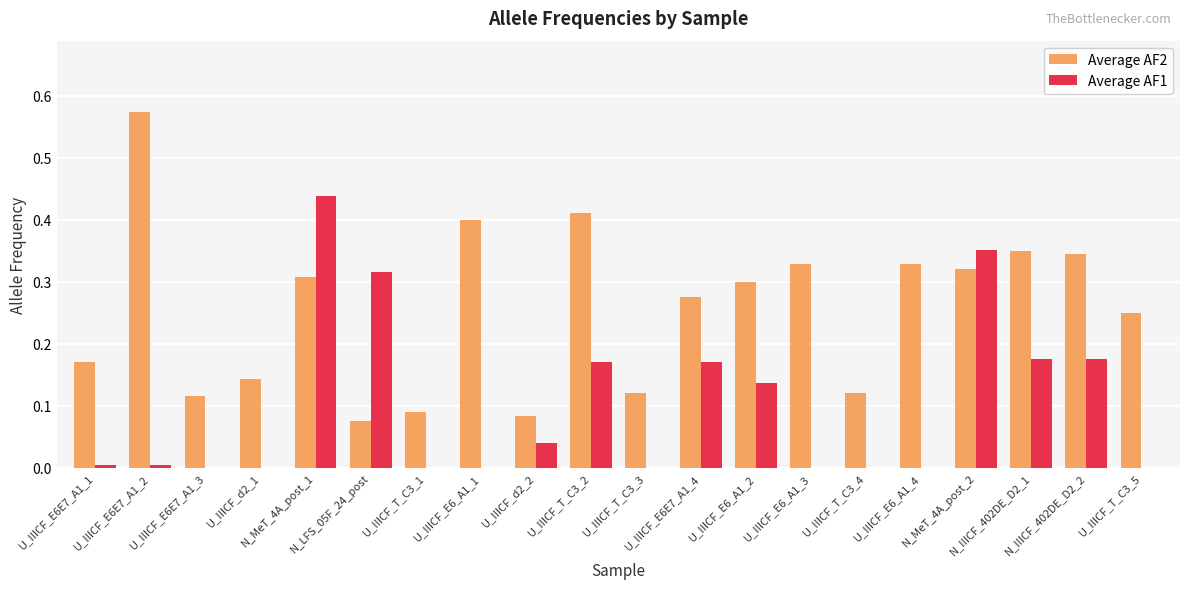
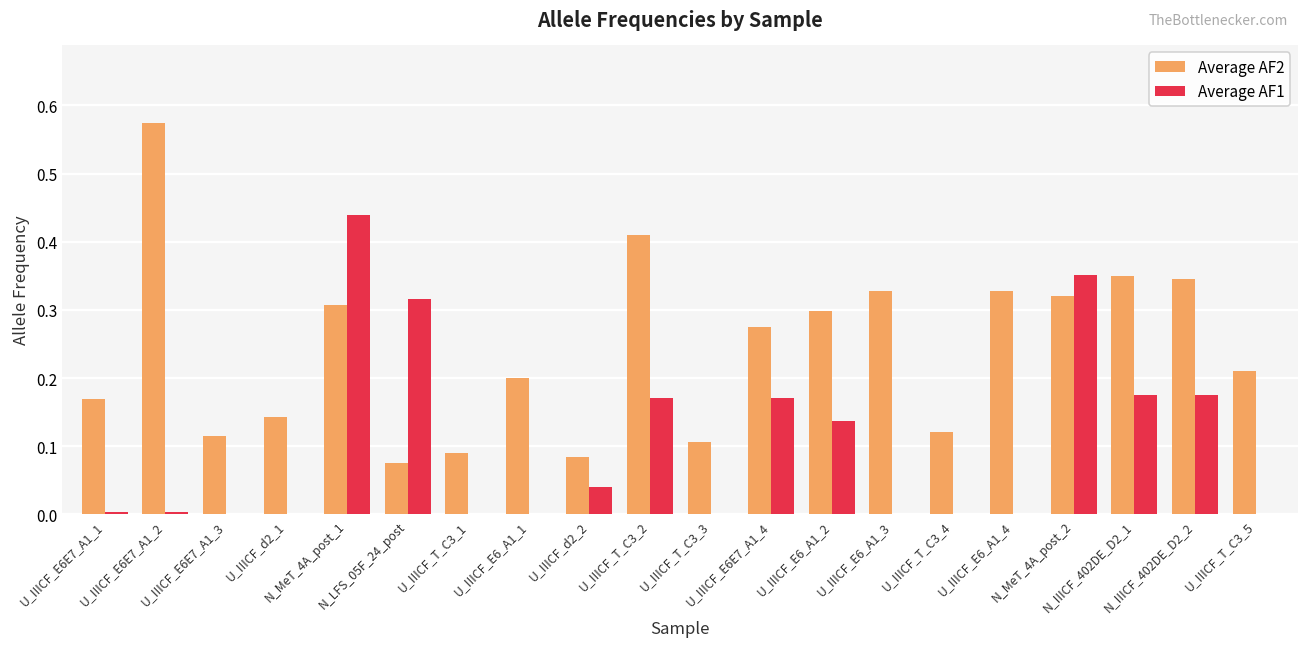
  {
    "Average AF2": {
      "U_IIICF_E6E7_A1_1": 0.17,
      "U_IIICF_E6E7_A1_2": 0.57,
      "U_IIICF_E6E7_A1_3": 0.12,
      "U_IIICF_d2_1": 0.14,
      "N_MeT_4A_post_1": 0.31,
      "N_LFS_05F_24_post": 0.08,
      "U_IIICF_T_C3_1": 0.09,
-     "U_IIICF_E6_A1_1": 0.4,
+     "U_IIICF_E6_A1_1": 0.2,
      "U_IIICF_d2_2": 0.08,
      "U_IIICF_T_C3_2": 0.41,
-     "U_IIICF_T_C3_3": 0.12,
+     "U_IIICF_T_C3_3": 0.11,
      "U_IIICF_E6E7_A1_4": 0.28,
      "U_IIICF_E6_A1_2": 0.30,
      "U_IIICF_E6_A1_3": 0.33,
      "U_IIICF_T_C3_4": 0.12,
      "U_IIICF_E6_A1_4": 0.33,
      "N_MeT_4A_post_2": 0.32,
      "N_IIICF_402DE_D2_1": 0.35,
      "N_IIICF_402DE_D2_2": 0.35,
-     "U_IIICF_T_C3_5": 0.25
+     "U_IIICF_T_C3_5": 0.21
    },
    "Average AF1": {
      "U_IIICF_E6E7_A1_2": 0.00,
      "N_MeT_4A_post_1": 0.44,
      "N_LFS_05F_24_post": 0.32,
      "U_IIICF_d2_2": 0.04,
      "U_IIICF_T_C3_2": 0.17,
      "U_IIICF_E6E7_A1_4": 0.17,
      "U_IIICF_E6_A1_2": 0.14,
      "N_MeT_4A_post_2": 0.35,
      "N_IIICF_402DE_D2_1": 0.18,
      "N_IIICF_402DE_D2_2": 0.18
    }
  }
